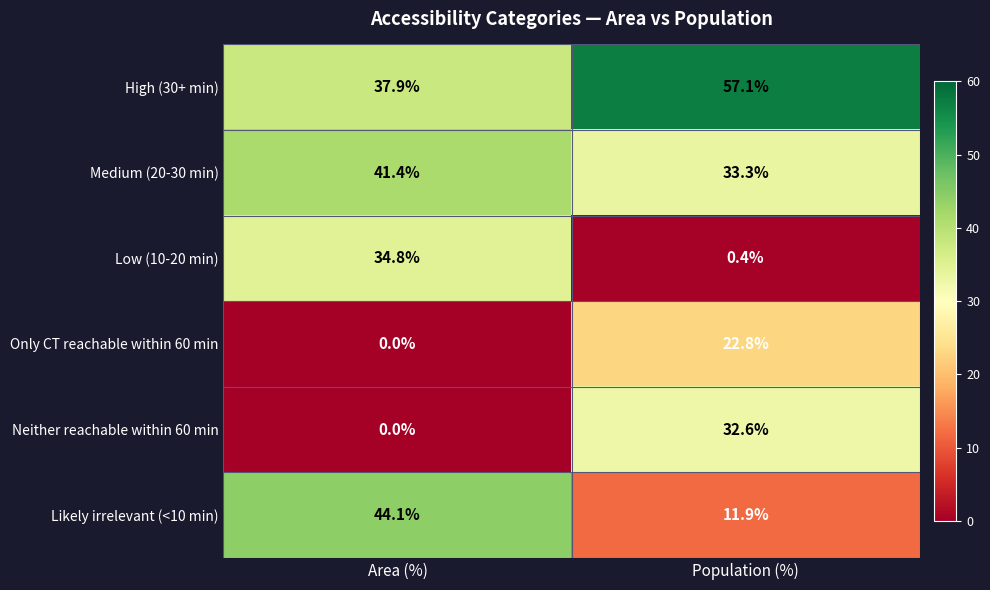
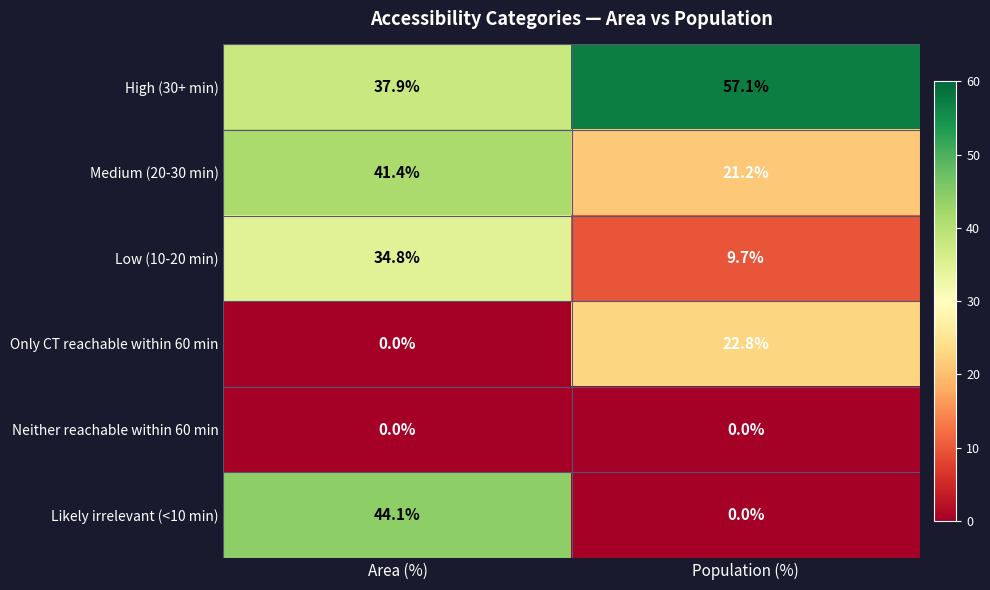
  {
    "High (30+ min)": {
      "Area (%)": "37.9%",
      "Population (%)": "57.1%"
    },
    "Medium (20-30 min)": {
      "Area (%)": "41.4%",
-     "Population (%)": "33.3%"
+     "Population (%)": "21.2%"
    },
    "Low (10-20 min)": {
      "Area (%)": "34.8%",
-     "Population (%)": "0.4%"
+     "Population (%)": "9.7%"
    },
    "Only CT reachable within 60 min": {
      "Area (%)": "0.0%",
      "Population (%)": "22.8%"
    },
    "Neither reachable within 60 min": {
      "Area (%)": "0.0%",
-     "Population (%)": "32.6%"
+     "Population (%)": "0.0%"
    },
    "Likely irrelevant (<10 min)": {
      "Area (%)": "44.1%",
-     "Population (%)": "11.9%"
+     "Population (%)": "0.0%"
    }
  }
